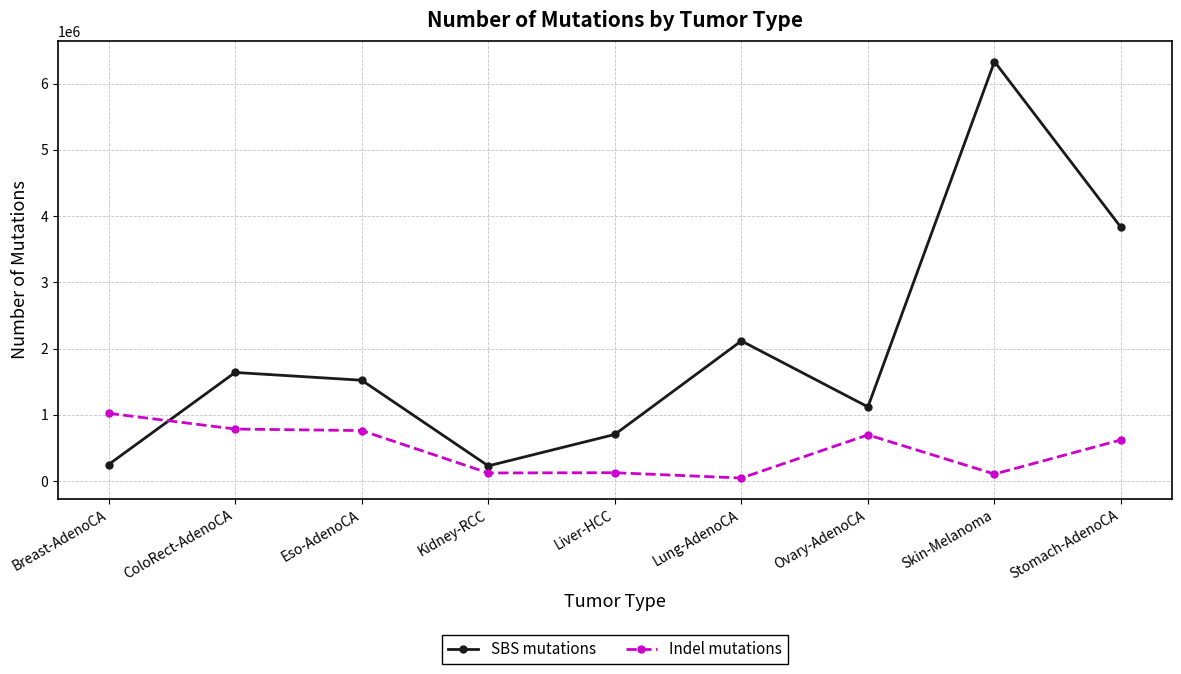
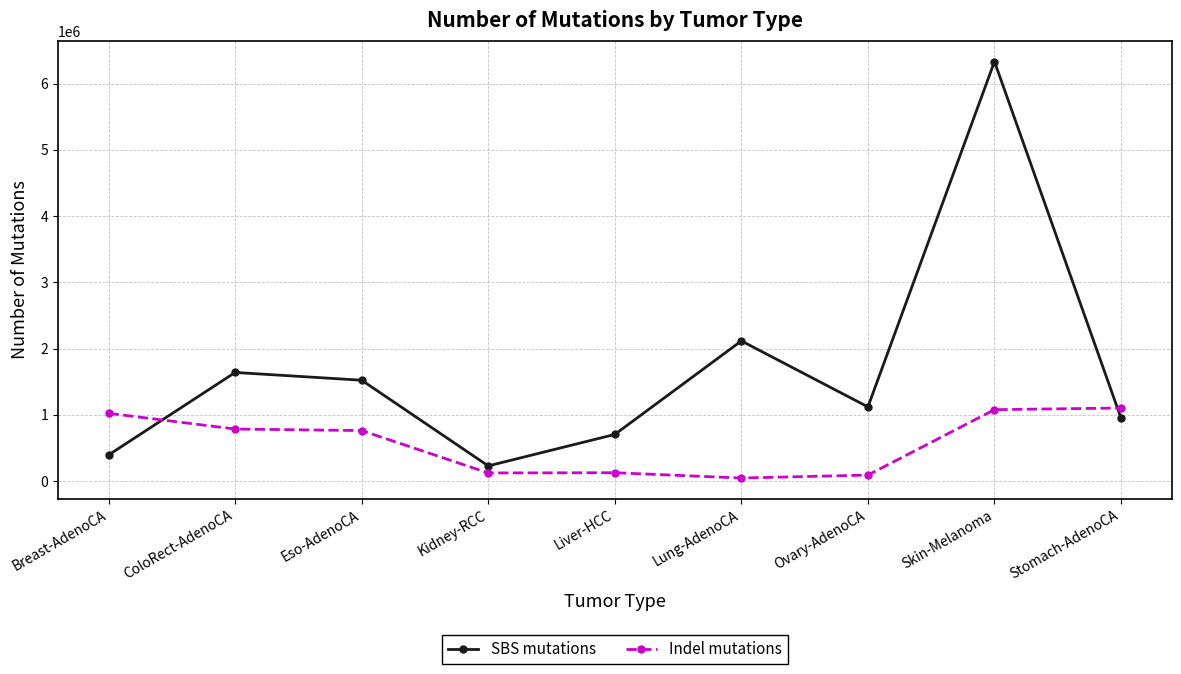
  {
    "SBS mutations": {
-     "Breast-AdenoCA": 200000,
+     "Breast-AdenoCA": 400000,
      "ColoRect-AdenoCA": 1600000,
      "Eso-AdenoCA": 1500000,
      "Kidney-RCC": 200000,
      "Liver-HCC": 700000,
      "Lung-AdenoCA": 2100000,
      "Ovary-AdenoCA": 1100000,
      "Skin-Melanoma": 6300000,
-     "Stomach-AdenoCA": 3800000
+     "Stomach-AdenoCA": 900000
    },
    "Indel mutations": {
      "Breast-AdenoCA": 1000000,
      "ColoRect-AdenoCA": 800000,
      "Eso-AdenoCA": 800000,
      "Kidney-RCC": 100000,
      "Liver-HCC": 100000,
      "Lung-AdenoCA": 0,
-     "Ovary-AdenoCA": 700000,
-     "Skin-Melanoma": 100000,
-     "Stomach-AdenoCA": 600000
+     "Ovary-AdenoCA": 100000,
+     "Skin-Melanoma": 1100000,
+     "Stomach-AdenoCA": 1100000
    }
  }
